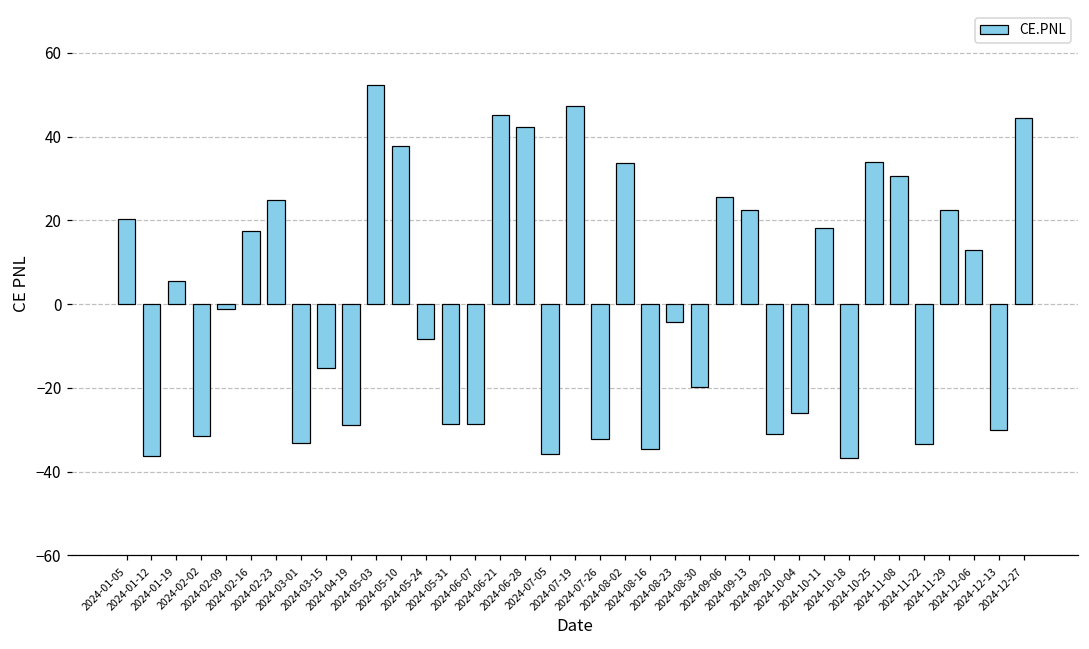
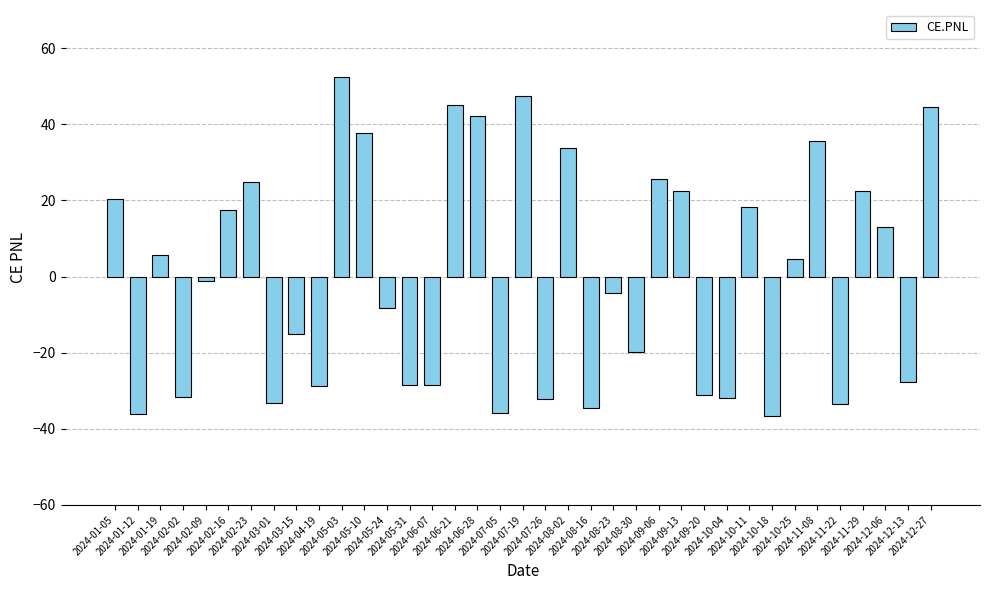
  {
    "2024-01-05": 20,
    "2024-01-12": -36,
    "2024-01-19": 6,
    "2024-02-02": -32,
    "2024-02-09": -1,
    "2024-02-16": 17,
    "2024-02-23": 25,
    "2024-03-01": -33,
    "2024-03-15": -15,
    "2024-04-19": -29,
    "2024-05-03": 52,
    "2024-05-10": 38,
    "2024-05-24": -8,
    "2024-05-31": -29,
    "2024-06-07": -29,
    "2024-06-21": 45,
    "2024-06-28": 42,
    "2024-07-05": -36,
    "2024-07-19": 47,
    "2024-07-26": -32,
    "2024-08-02": 34,
    "2024-08-16": -35,
    "2024-08-23": -4,
    "2024-08-30": -20,
    "2024-09-06": 26,
    "2024-09-13": 22,
    "2024-09-20": -31,
-   "2024-10-04": -26,
+   "2024-10-04": -32,
    "2024-10-11": 18,
    "2024-10-18": -37,
-   "2024-10-25": 34,
-   "2024-11-08": 31,
+   "2024-10-25": 5,
+   "2024-11-08": 36,
    "2024-11-22": -33,
    "2024-11-29": 23,
    "2024-12-06": 13,
-   "2024-12-13": -30,
+   "2024-12-13": -28,
    "2024-12-27": 45
  }
